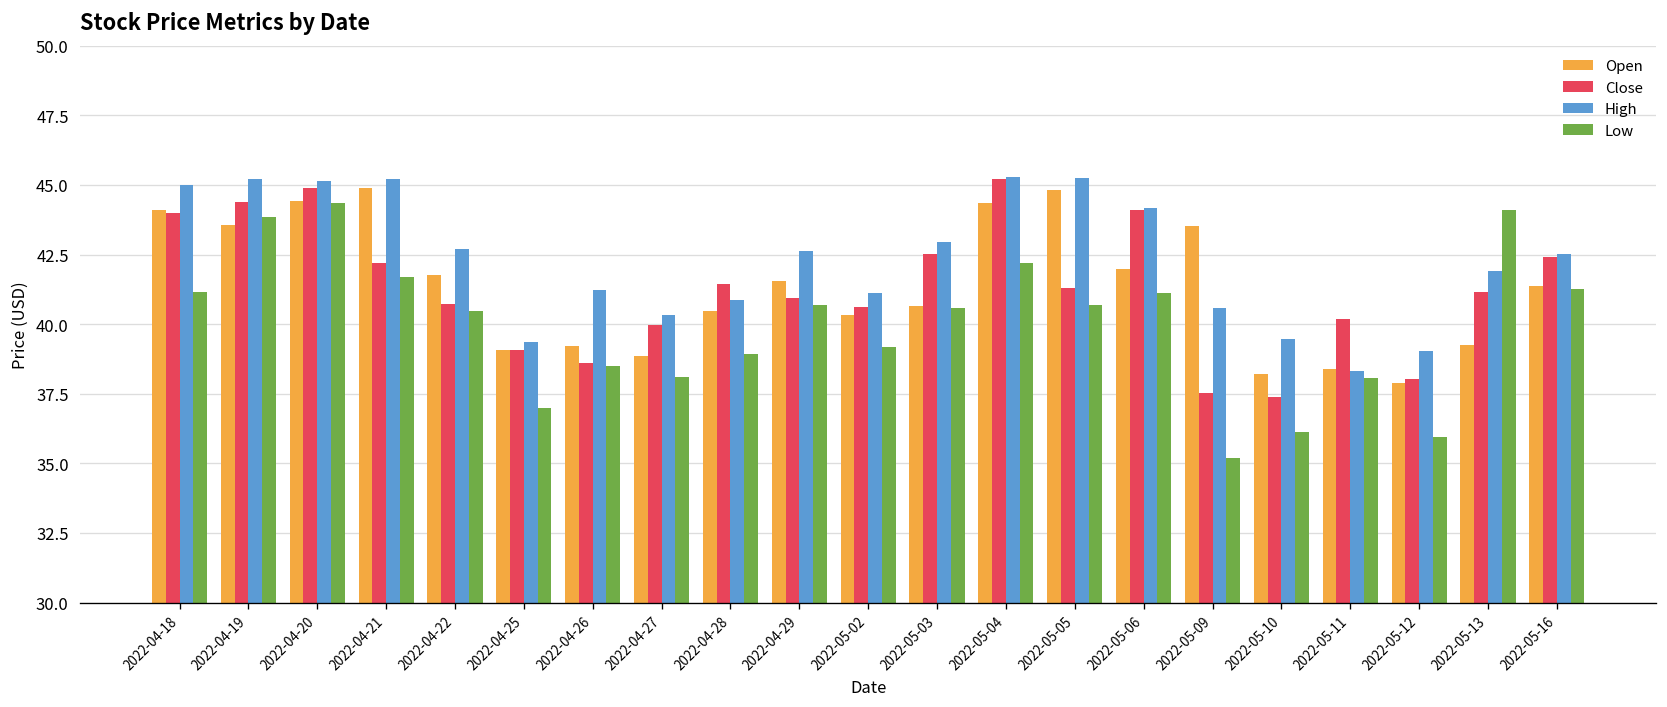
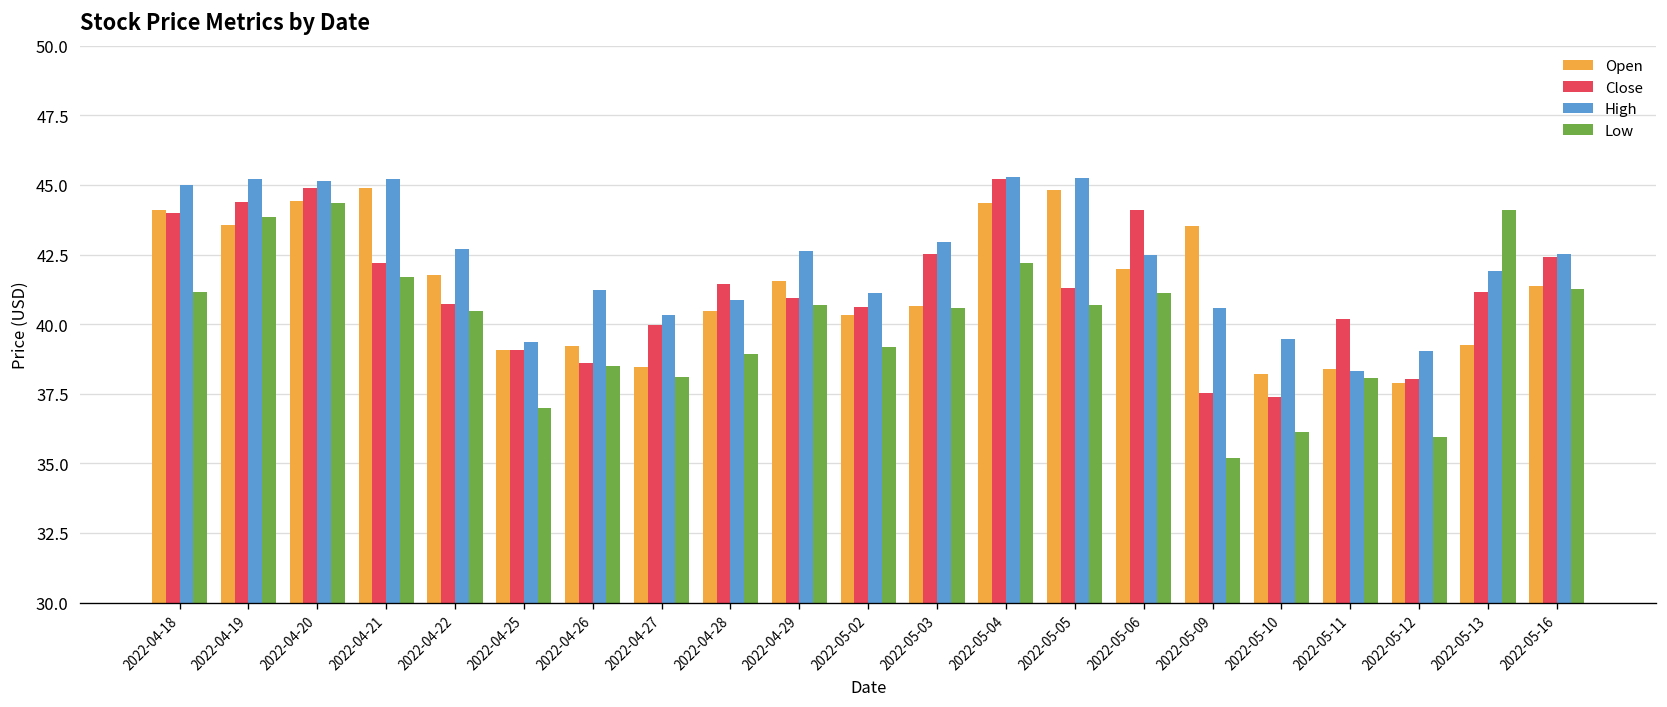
  {
    "Open": {
      "2022-04-18": 44.1,
      "2022-04-19": 43.6,
      "2022-04-20": 44.4,
      "2022-04-21": 44.9,
      "2022-04-22": 41.8,
      "2022-04-25": 39.1,
      "2022-04-26": 39.2,
-     "2022-04-27": 38.8,
+     "2022-04-27": 38.5,
      "2022-04-28": 40.5,
      "2022-04-29": 41.5,
      "2022-05-02": 40.3,
      "2022-05-03": 40.6,
      "2022-05-04": 44.4,
      "2022-05-05": 44.8,
      "2022-05-06": 42.0,
      "2022-05-09": 43.5,
      "2022-05-10": 38.2,
      "2022-05-11": 38.4,
      "2022-05-12": 37.9,
      "2022-05-13": 39.3,
      "2022-05-16": 41.4
    },
    "Close": {
      "2022-04-18": 44.0,
      "2022-04-19": 44.4,
      "2022-04-20": 44.9,
      "2022-04-21": 42.2,
      "2022-04-22": 40.7,
      "2022-04-25": 39.1,
      "2022-04-26": 38.6,
      "2022-04-27": 40.0,
      "2022-04-28": 41.5,
      "2022-04-29": 40.9,
      "2022-05-02": 40.6,
      "2022-05-03": 42.5,
      "2022-05-04": 45.2,
      "2022-05-05": 41.3,
      "2022-05-06": 44.1,
      "2022-05-09": 37.5,
      "2022-05-10": 37.4,
      "2022-05-11": 40.2,
      "2022-05-12": 38.0,
      "2022-05-13": 41.2,
      "2022-05-16": 42.4
    },
    "High": {
      "2022-04-18": 45.0,
      "2022-04-19": 45.2,
      "2022-04-20": 45.2,
      "2022-04-21": 45.2,
      "2022-04-22": 42.7,
      "2022-04-25": 39.4,
      "2022-04-26": 41.2,
      "2022-04-27": 40.3,
      "2022-04-28": 40.9,
      "2022-04-29": 42.6,
      "2022-05-02": 41.1,
      "2022-05-03": 43.0,
      "2022-05-04": 45.3,
      "2022-05-05": 45.3,
-     "2022-05-06": 44.2,
+     "2022-05-06": 42.5,
      "2022-05-09": 40.6,
      "2022-05-10": 39.5,
      "2022-05-11": 38.3,
      "2022-05-12": 39.0,
      "2022-05-13": 41.9,
      "2022-05-16": 42.5
    },
    "Low": {
      "2022-04-18": 41.2,
      "2022-04-19": 43.9,
      "2022-04-20": 44.4,
      "2022-04-21": 41.7,
      "2022-04-22": 40.5,
      "2022-04-25": 37.0,
      "2022-04-26": 38.5,
      "2022-04-27": 38.1,
      "2022-04-28": 38.9,
      "2022-04-29": 40.7,
      "2022-05-02": 39.2,
      "2022-05-03": 40.6,
      "2022-05-04": 42.2,
      "2022-05-05": 40.7,
      "2022-05-06": 41.1,
      "2022-05-09": 35.2,
      "2022-05-10": 36.1,
      "2022-05-11": 38.1,
      "2022-05-12": 36.0,
      "2022-05-13": 44.1,
      "2022-05-16": 41.3
    }
  }
